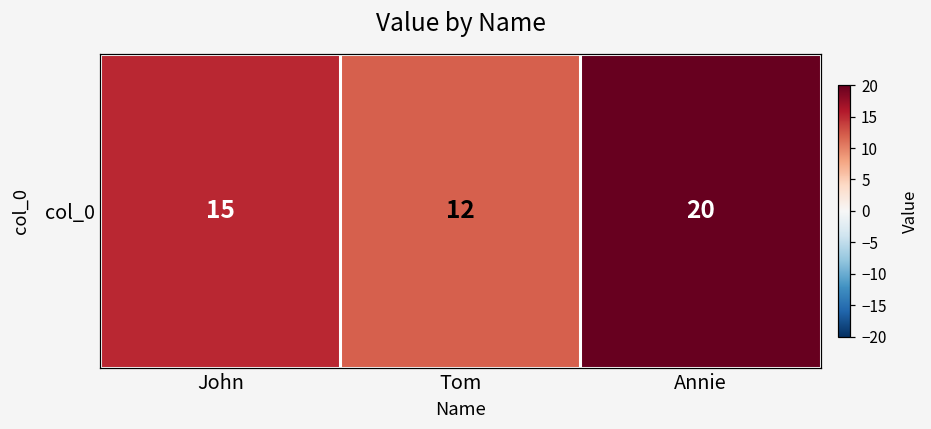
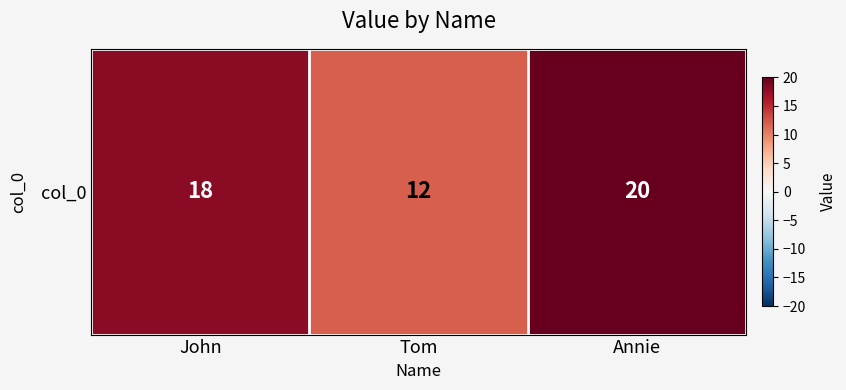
  {
    "col_0": {
-     "John": 15,
+     "John": 18,
      "Tom": 12,
      "Annie": 20
    }
  }
